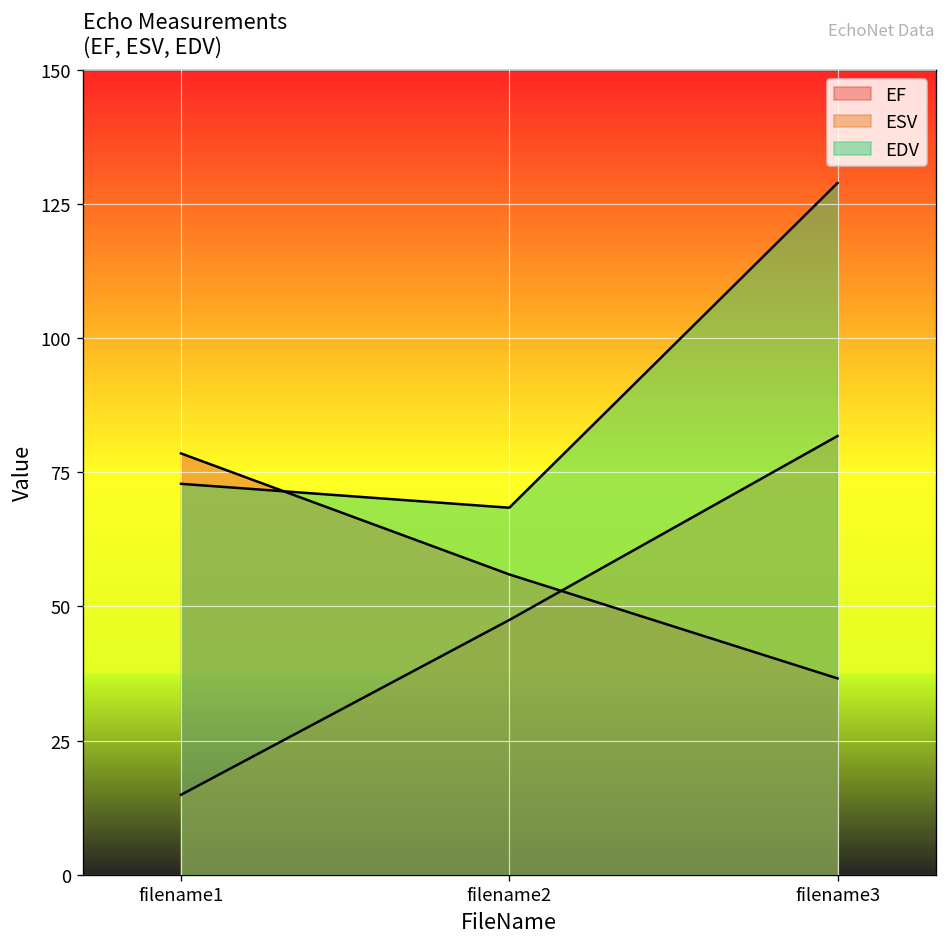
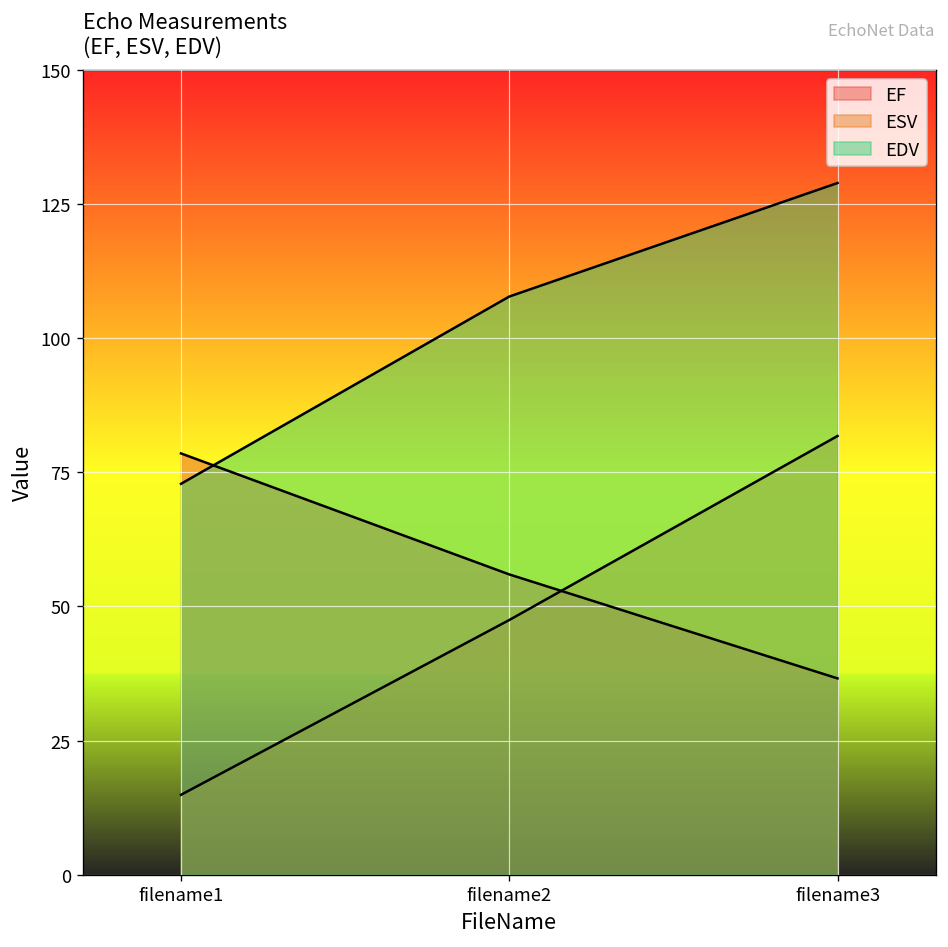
  {
    "EDV": {
      "filename1": 73,
-     "filename2": 68,
+     "filename2": 108,
      "filename3": 129
    }
  }
